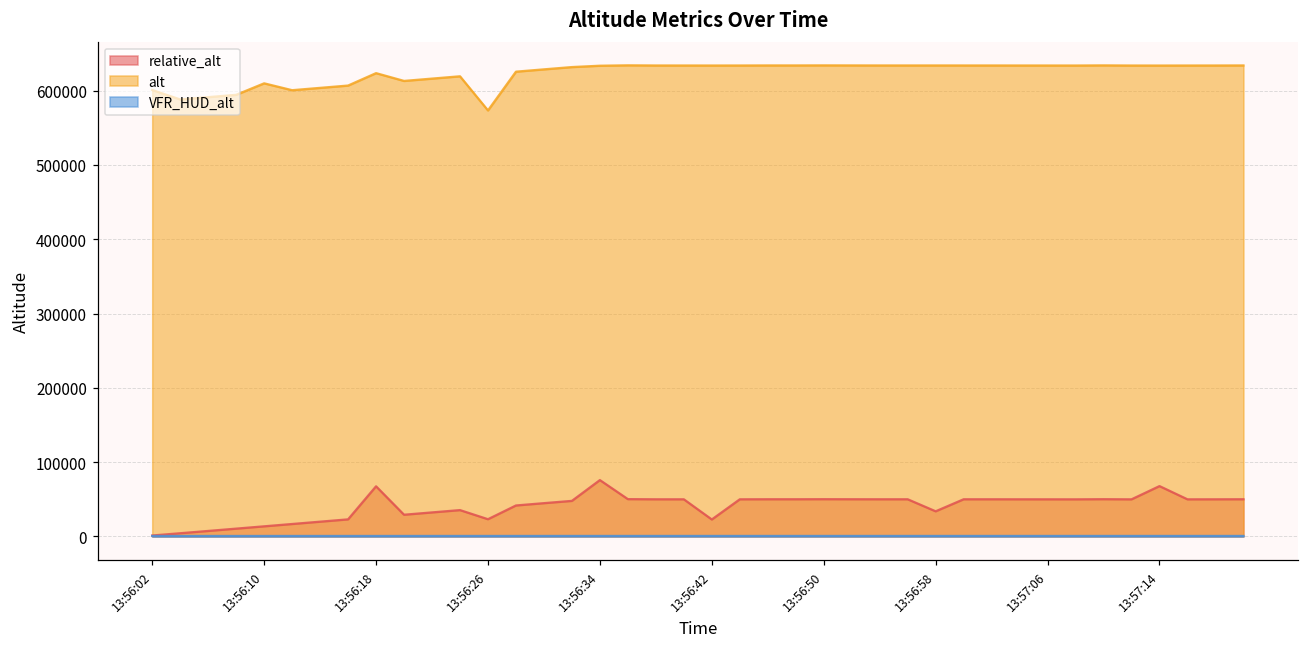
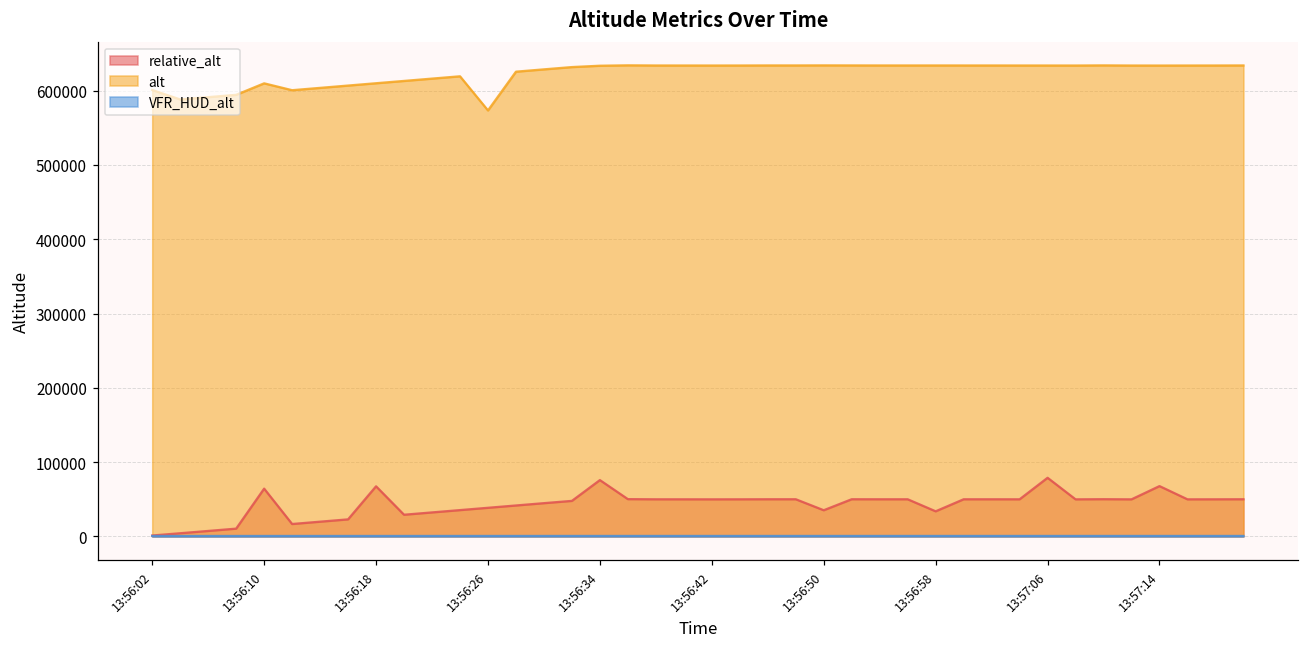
  {
    "relative_alt": {
-     "13:56:10": 10000,
+     "13:56:10": 60000,
      "13:56:18": 70000,
-     "13:56:26": 20000,
+     "13:56:26": 40000,
      "13:56:34": 80000,
-     "13:56:42": 20000,
-     "13:56:50": 50000,
+     "13:56:42": 50000,
+     "13:56:50": 40000,
      "13:56:58": 30000,
-     "13:57:06": 50000,
+     "13:57:06": 80000,
      "13:57:14": 70000
    },
    "alt": {
      "13:56:10": 610000,
-     "13:56:18": 620000,
+     "13:56:18": 610000,
      "13:56:26": 570000,
      "13:56:34": 630000,
      "13:56:42": 630000,
      "13:56:50": 630000,
      "13:56:58": 630000,
      "13:57:06": 630000,
      "13:57:14": 630000
    },
    "VFR_HUD_alt": {
      "13:56:10": 0,
      "13:56:18": 0,
      "13:56:26": 0,
      "13:56:34": 0,
      "13:56:42": 0,
      "13:56:50": 0,
      "13:56:58": 0,
      "13:57:06": 0,
      "13:57:14": 0
    }
  }
